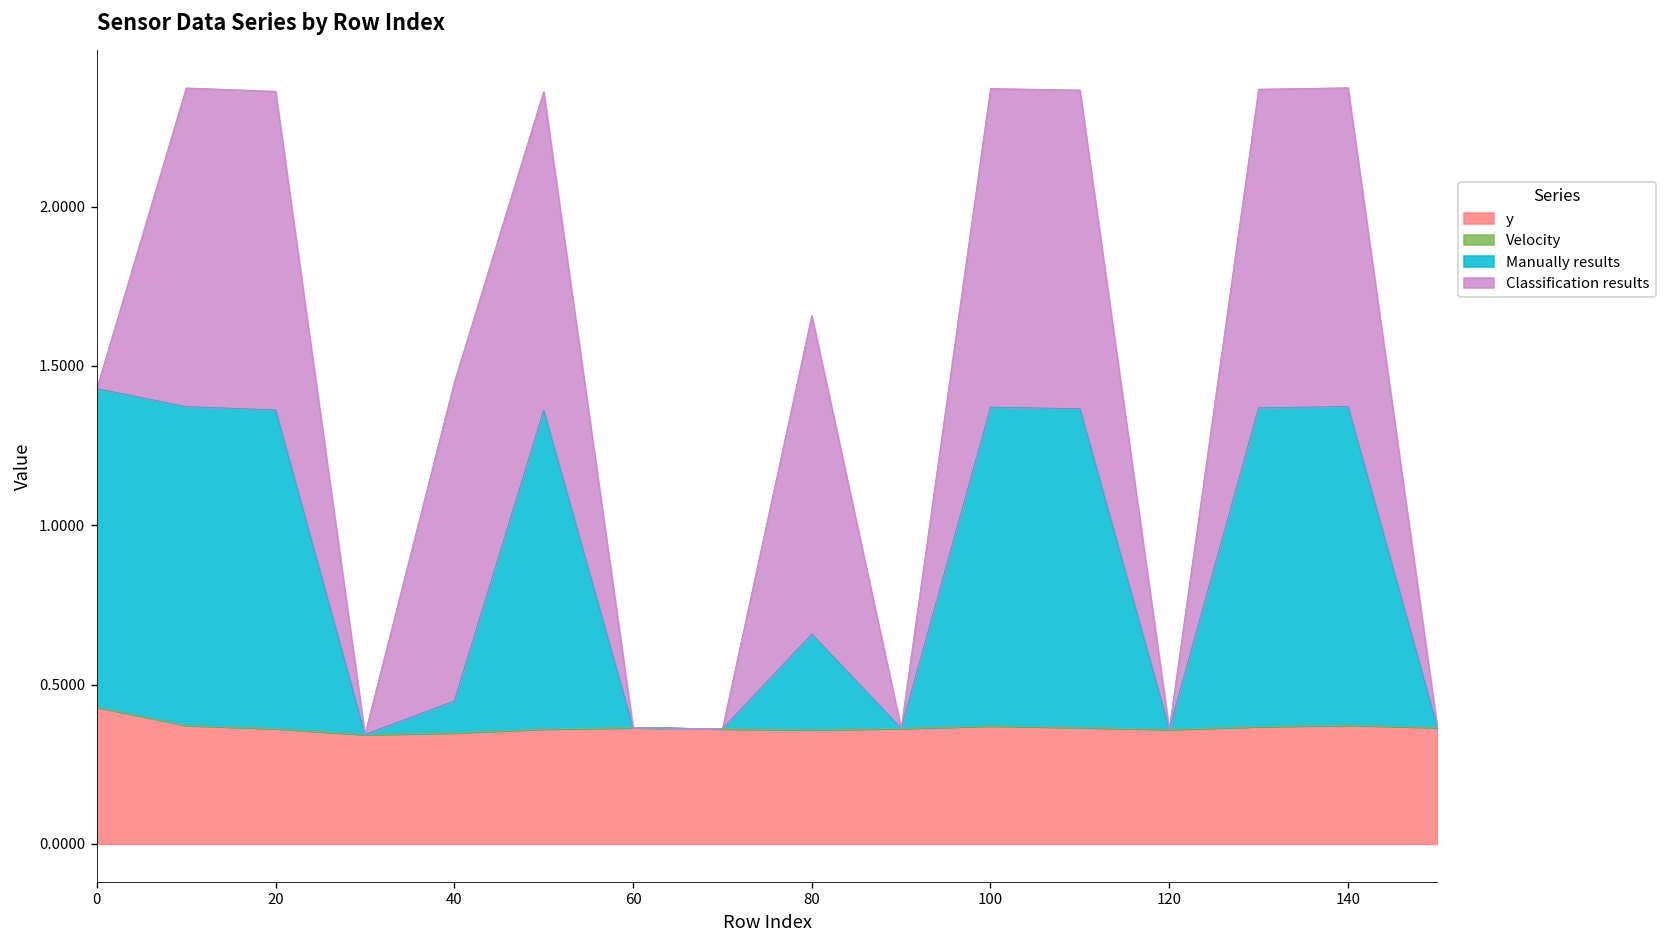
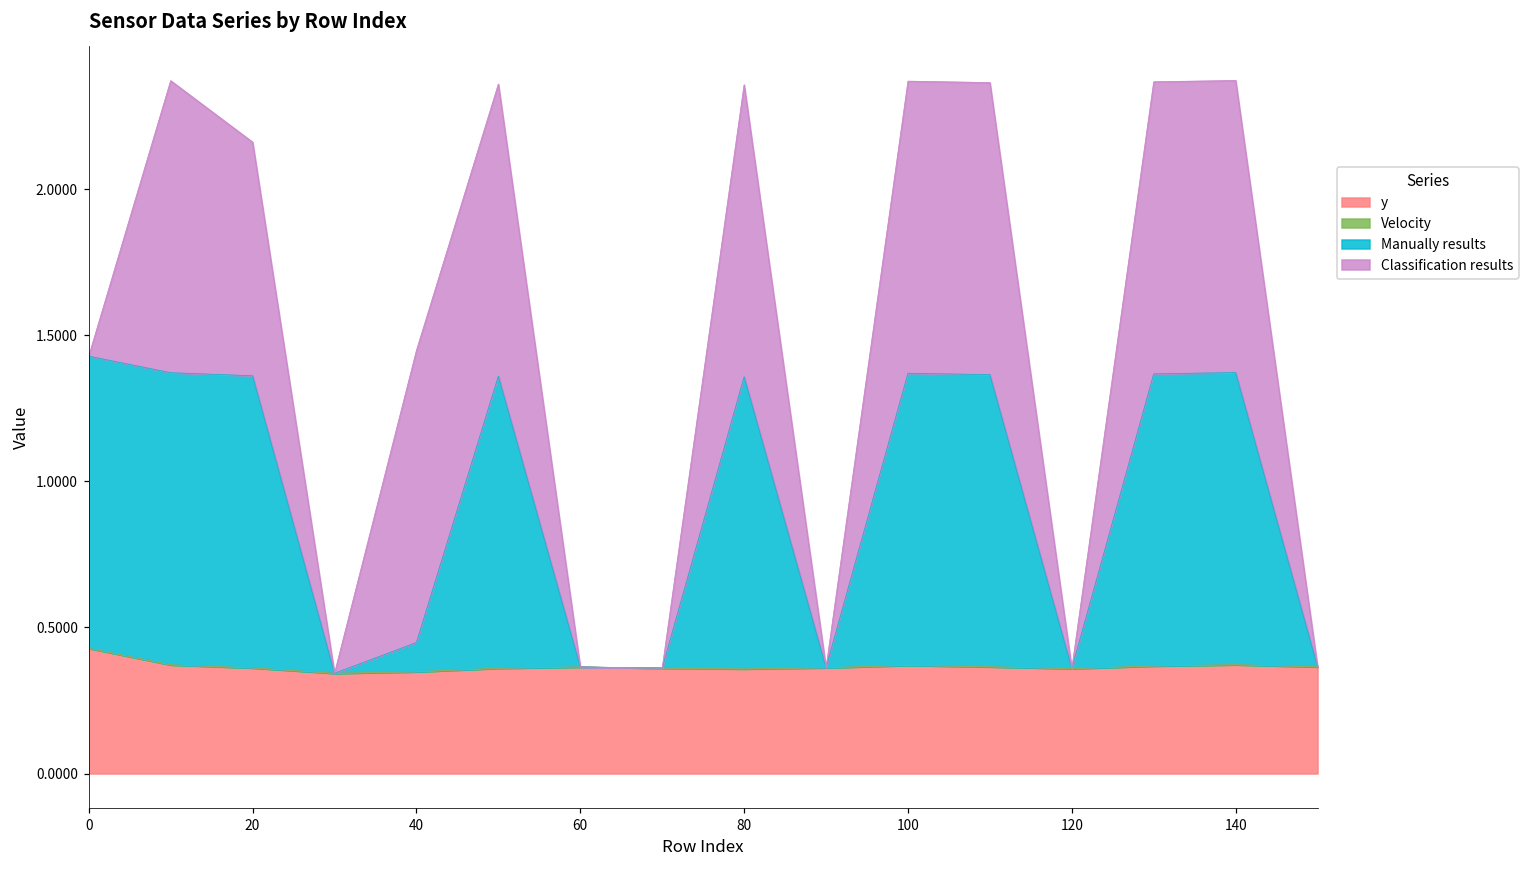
  {
    "Manually results": {
      "20": 1.0,
      "40": 0.1,
-     "80": 0.3,
+     "80": 1.0,
      "100": 1.0,
      "140": 1.0
    },
    "Classification results": {
-     "20": 1.0,
+     "20": 0.8,
      "40": 1.0,
      "80": 1.0,
      "100": 1.0,
      "140": 1.0
    }
  }
